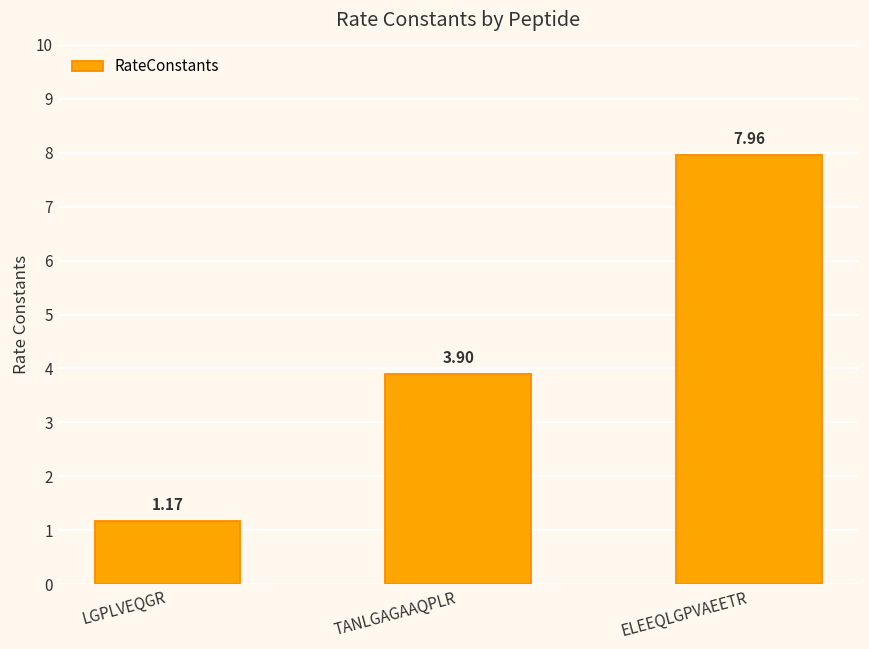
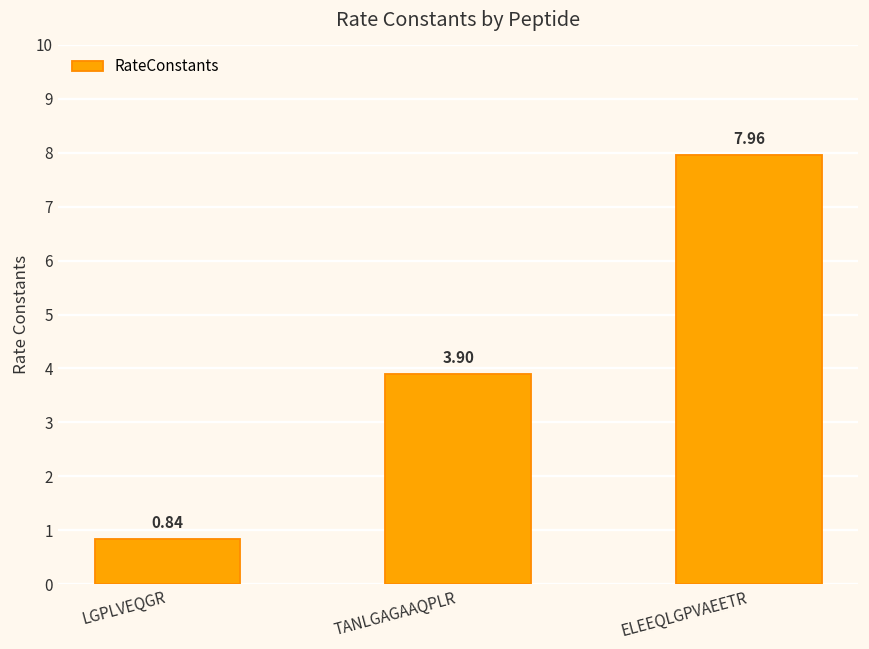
  {
-   "LGPLVEQGR": 1.17,
+   "LGPLVEQGR": 0.84,
    "TANLGAGAAQPLR": 3.90,
    "ELEEQLGPVAEETR": 7.96
  }
